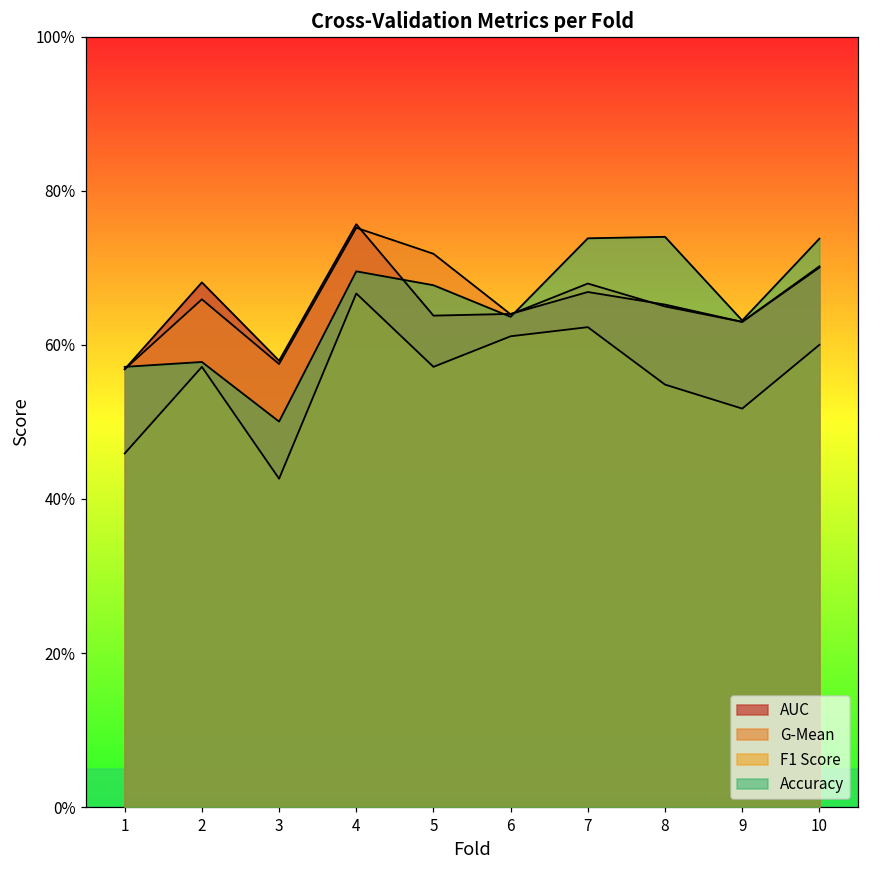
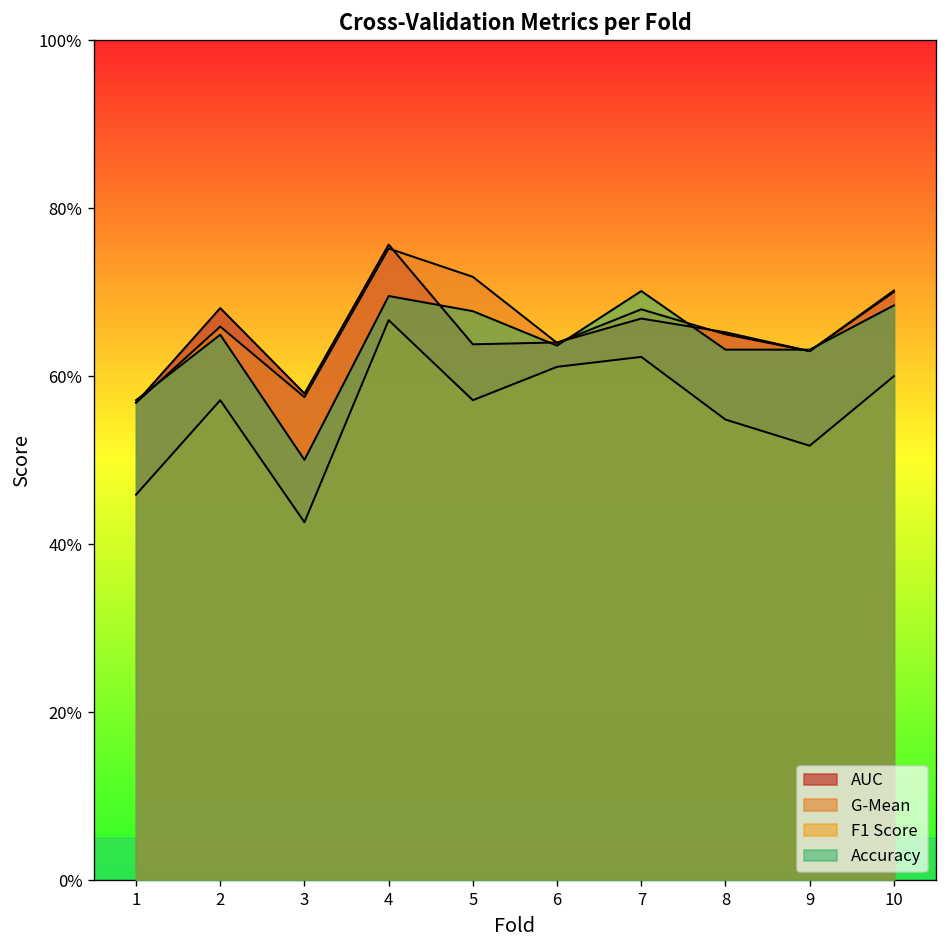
  {
    "AUC": {
      "2": "68%",
      "3": "58%",
      "4": "76%",
      "5": "64%",
      "7": "67%"
    },
    "Accuracy": {
-     "2": "58%",
+     "2": "65%",
      "3": "50%",
      "4": "70%",
      "5": "68%",
-     "7": "74%",
-     "8": "74%",
-     "10": "74%"
+     "7": "70%",
+     "8": "63%",
+     "10": "68%"
    }
  }
